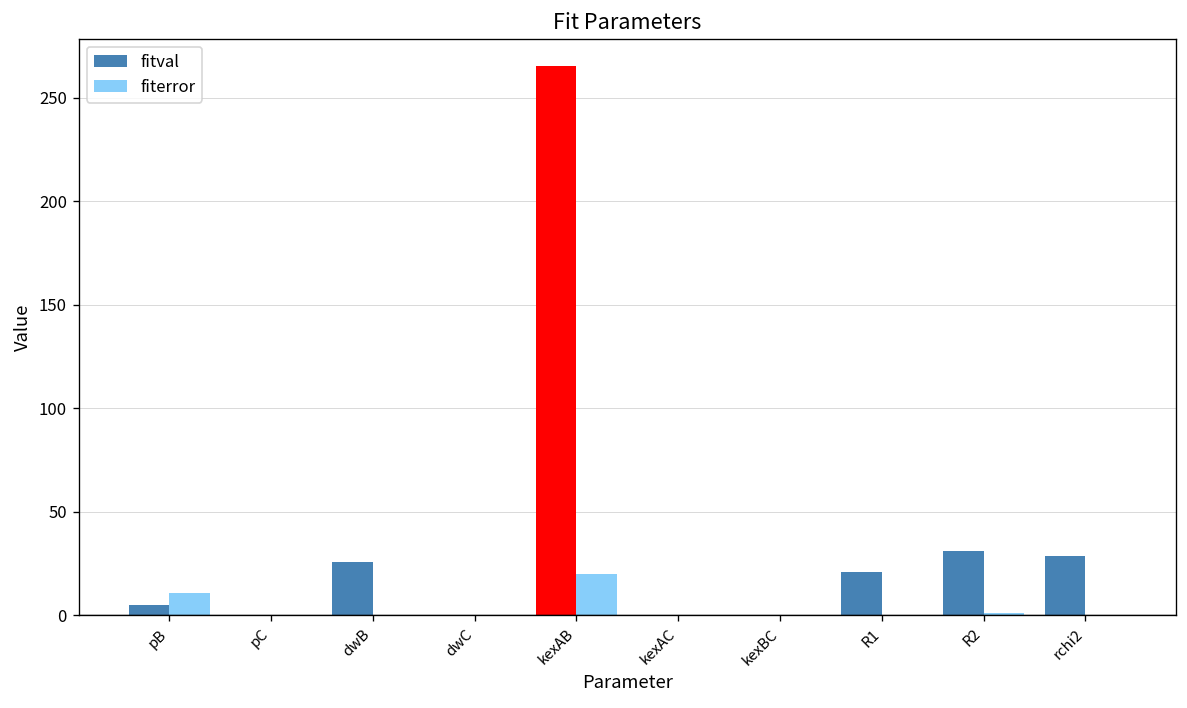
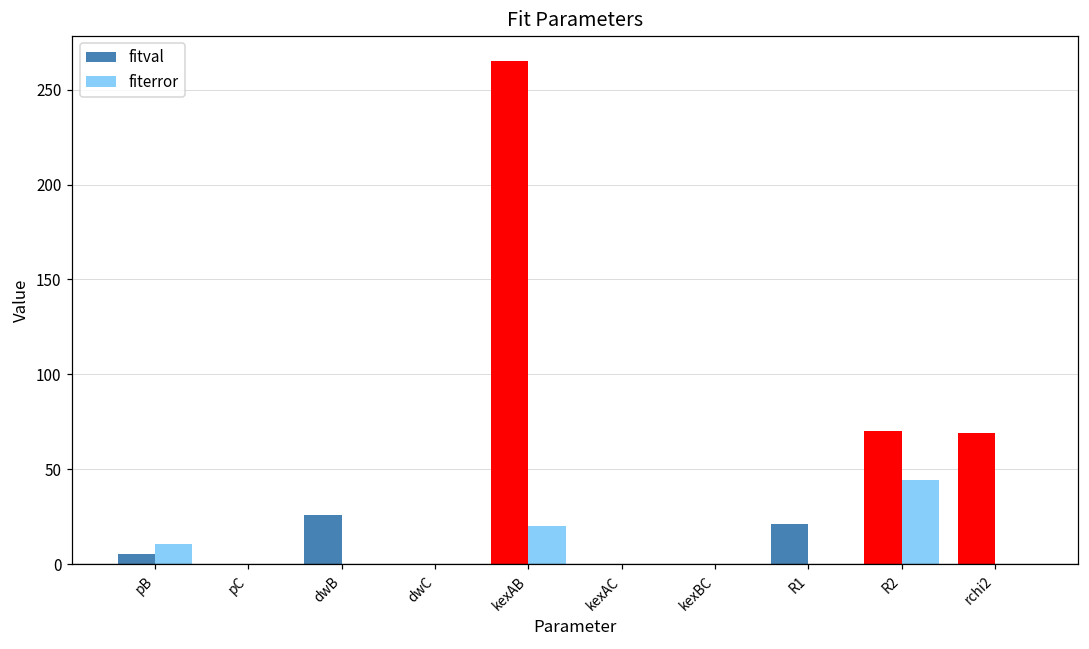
  {
    "fitval": {
      "pB": 5,
      "pC": 0,
      "dwB": 26,
      "dwC": 0,
      "kexAB": 265,
      "kexAC": 0,
      "kexBC": 0,
      "R1": 21,
-     "R2": 31,
-     "rchi2": 29
+     "R2": 70,
+     "rchi2": 69
    },
    "fiterror": {
      "pB": 11,
      "pC": 0,
      "dwB": 0,
      "dwC": 0,
      "kexAB": 20,
      "kexAC": 0,
      "kexBC": 0,
-     "R2": 1,
+     "R2": 44,
      "rchi2": 0
    }
  }
